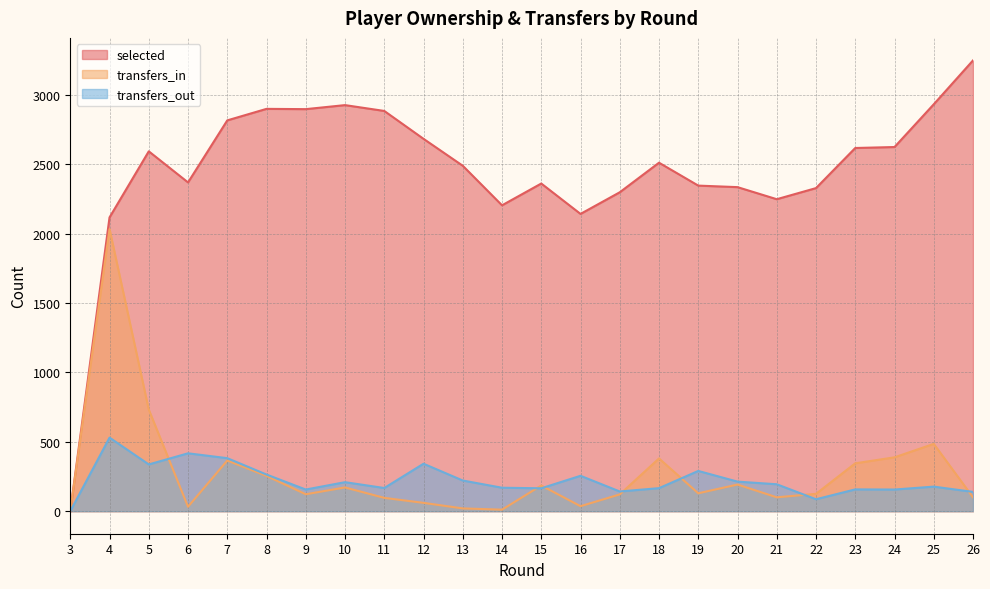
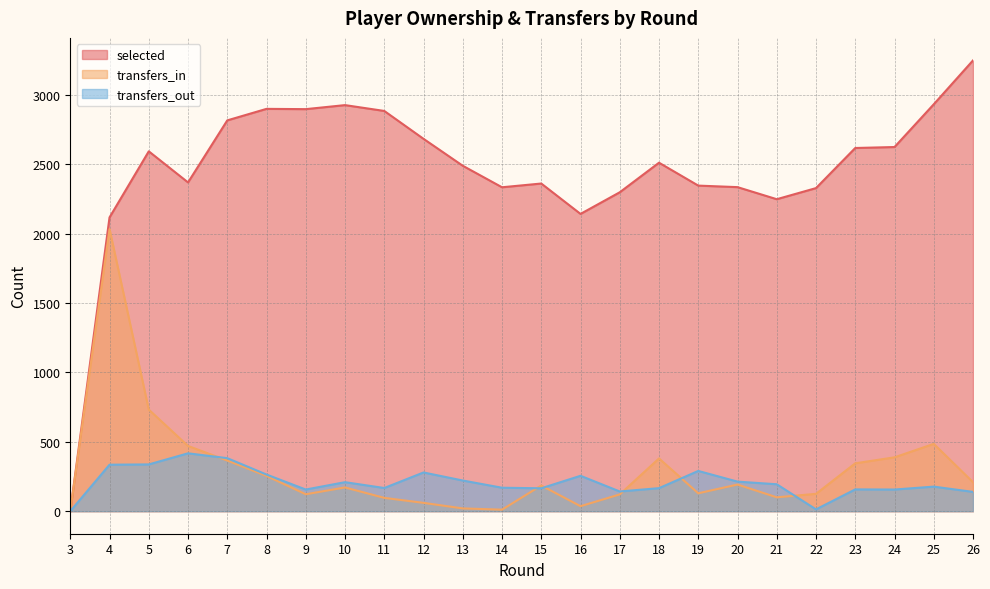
  {
    "selected": {
      "4": 2120,
      "5": 2590,
      "6": 2370,
      "7": 2820,
      "8": 2900,
      "9": 2900,
      "10": 2930,
      "11": 2880,
      "12": 2680,
      "13": 2490,
-     "14": 2200,
+     "14": 2330,
      "15": 2360,
      "16": 2140,
      "17": 2300,
      "18": 2510,
      "19": 2350,
      "20": 2340,
      "21": 2250,
      "22": 2330,
      "23": 2620,
      "24": 2620,
      "25": 2930,
      "26": 3250
    },
    "transfers_in": {
      "4": 2030,
      "5": 730,
-     "6": 30,
+     "6": 470,
      "9": 120,
      "10": 170,
      "11": 100,
      "12": 60,
      "13": 20,
      "14": 10,
      "15": 190,
      "16": 40,
      "17": 120,
      "18": 380,
      "19": 130,
      "20": 190,
      "21": 100,
      "22": 130,
      "23": 350,
      "24": 390,
      "25": 490,
-     "26": 100
+     "26": 210
    },
    "transfers_out": {
-     "4": 530,
+     "4": 340,
      "5": 340,
      "6": 420,
      "9": 160,
      "10": 210,
      "11": 170,
-     "12": 340,
+     "12": 280,
      "13": 220,
      "14": 170,
      "15": 170,
      "16": 260,
      "17": 140,
      "18": 170,
      "19": 290,
      "20": 210,
      "21": 190,
-     "22": 90,
+     "22": 10,
      "23": 160,
      "24": 160,
      "25": 180,
      "26": 140
    }
  }
